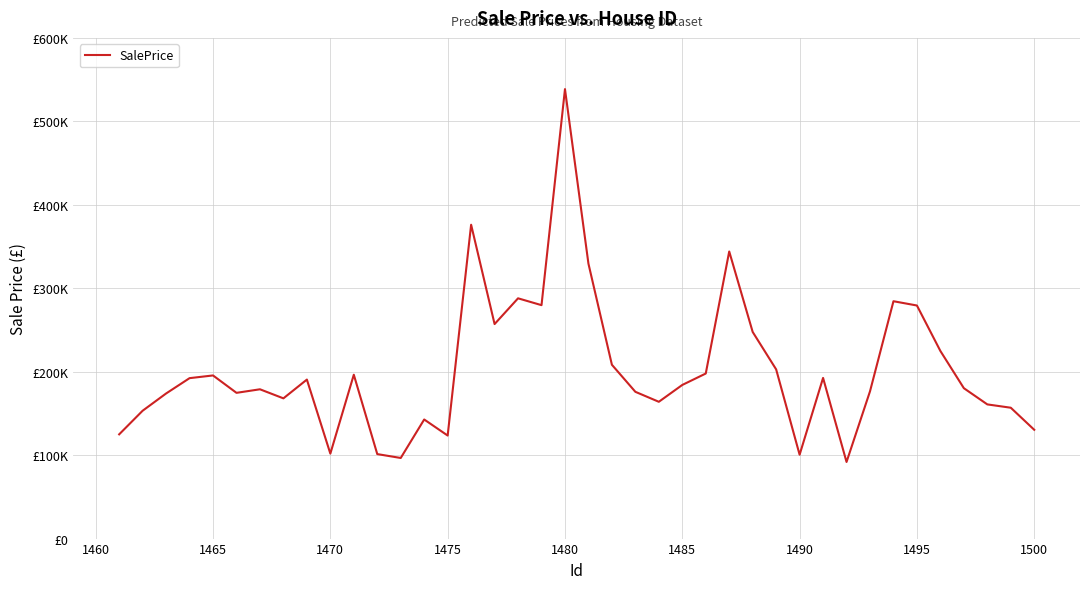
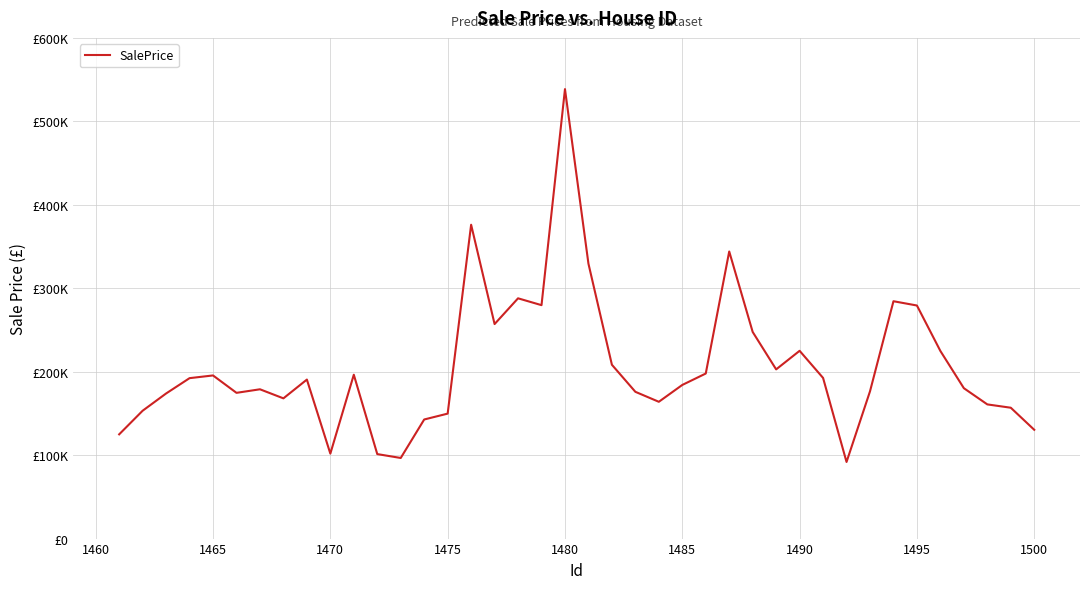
  {
    "1465": "£200000",
    "1470": "£100000",
-   "1475": "£120000",
+   "1475": "£150000",
    "1480": "£540000",
    "1485": "£180000",
-   "1490": "£100000",
+   "1490": "£230000",
    "1495": "£280000",
    "1500": "£130000"
  }
